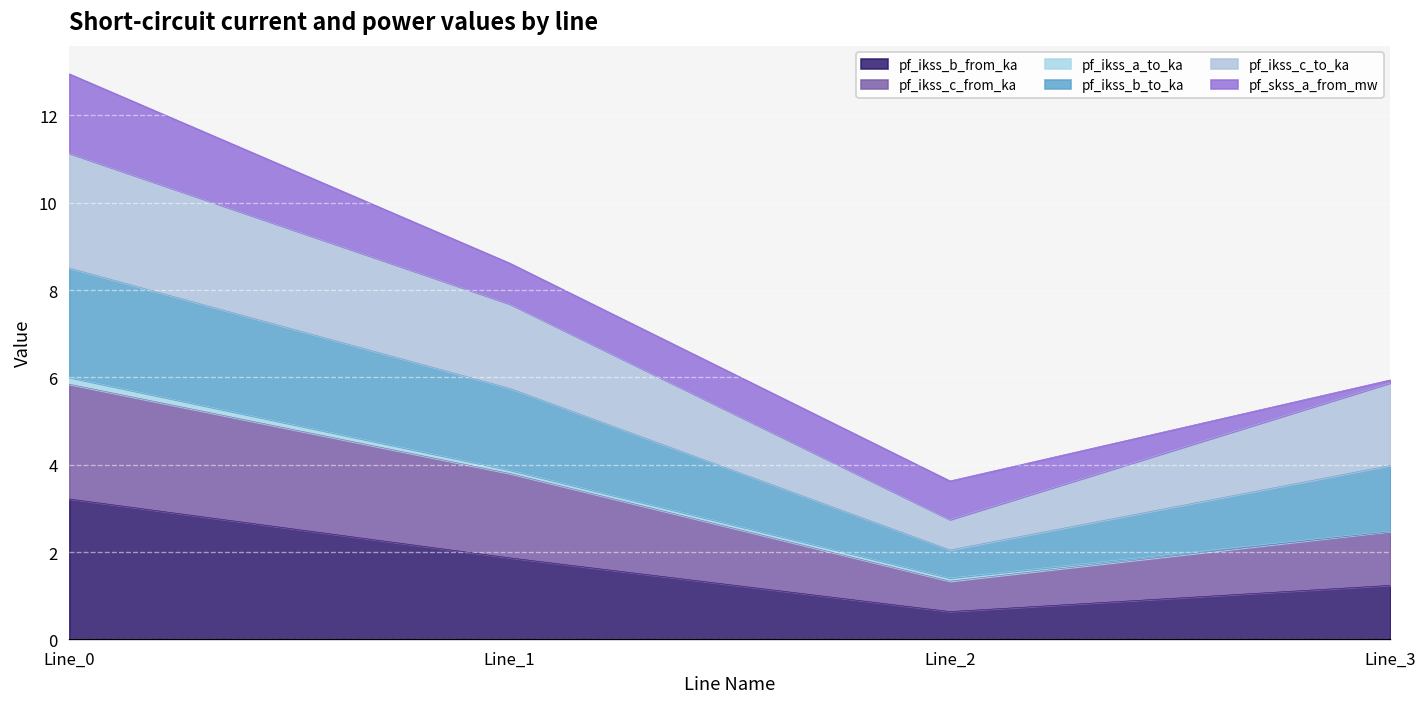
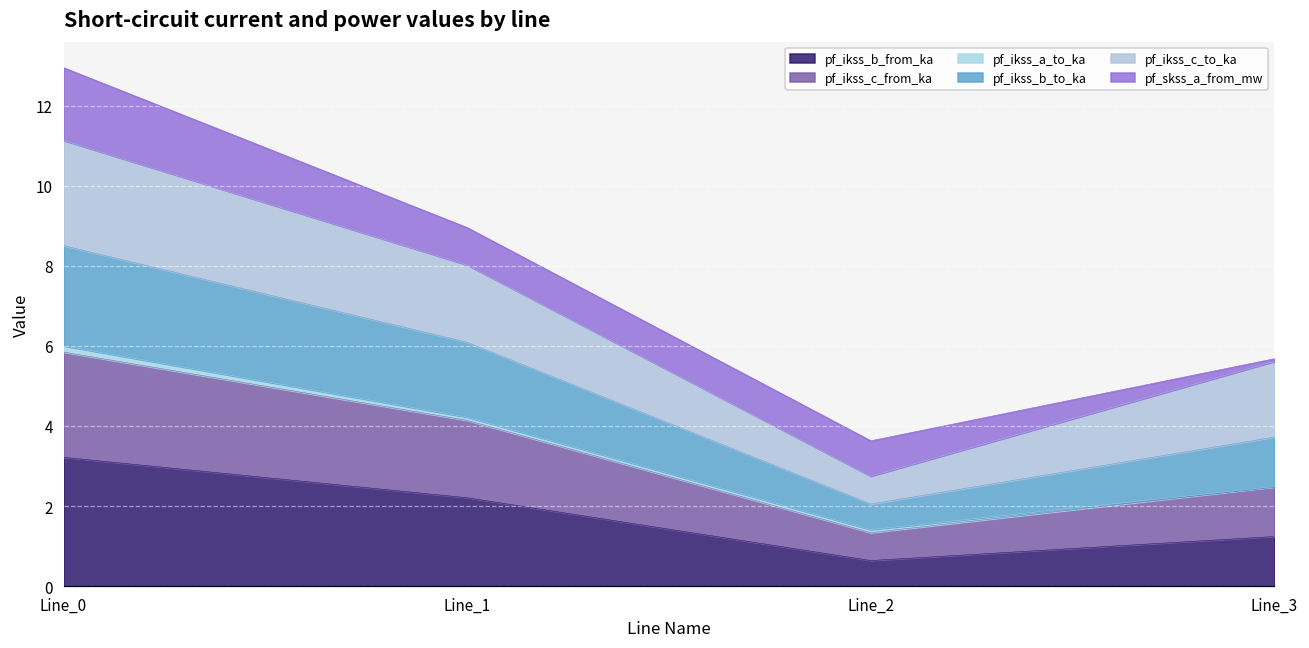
  {
    "pf_ikss_b_from_ka": {
      "Line_0": 3.2,
-     "Line_1": 1.9,
+     "Line_1": 2.2,
      "Line_2": 0.6,
      "Line_3": 1.2
    },
    "pf_ikss_c_from_ka": {
      "Line_0": 2.6,
      "Line_1": 1.9,
      "Line_2": 0.7
    },
    "pf_ikss_b_to_ka": {
      "Line_0": 2.5,
      "Line_1": 1.9,
      "Line_2": 0.6,
-     "Line_3": 1.5
+     "Line_3": 1.2
    },
    "pf_skss_a_from_mw": {
      "Line_0": 1.8,
      "Line_1": 0.9,
      "Line_2": 0.9
    }
  }
